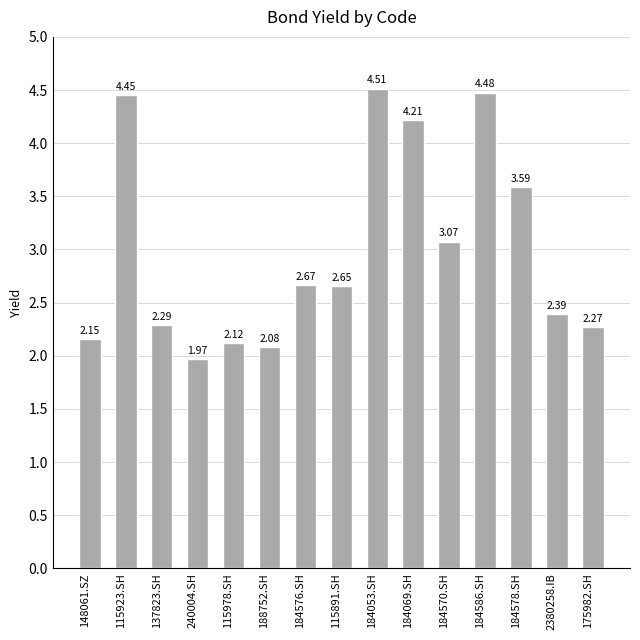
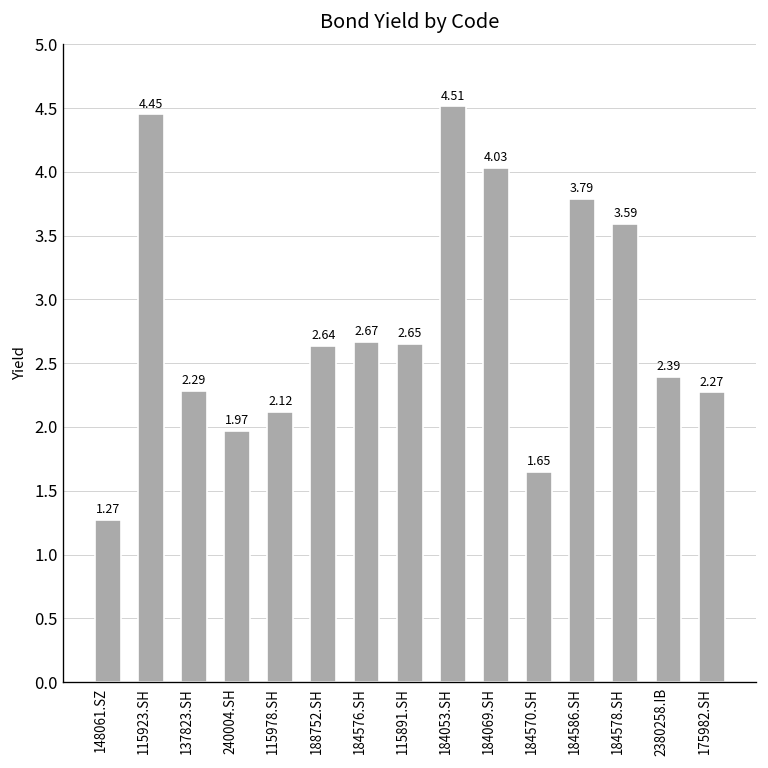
  {
-   "148061.SZ": 2.15,
+   "148061.SZ": 1.27,
    "115923.SH": 4.45,
    "137823.SH": 2.29,
    "240004.SH": 1.97,
    "115978.SH": 2.12,
-   "188752.SH": 2.08,
+   "188752.SH": 2.64,
    "184576.SH": 2.67,
    "115891.SH": 2.65,
    "184053.SH": 4.51,
-   "184069.SH": 4.21,
-   "184570.SH": 3.07,
-   "184586.SH": 4.48,
+   "184069.SH": 4.03,
+   "184570.SH": 1.65,
+   "184586.SH": 3.79,
    "184578.SH": 3.59,
    "2380258.IB": 2.39,
    "175982.SH": 2.27
  }
